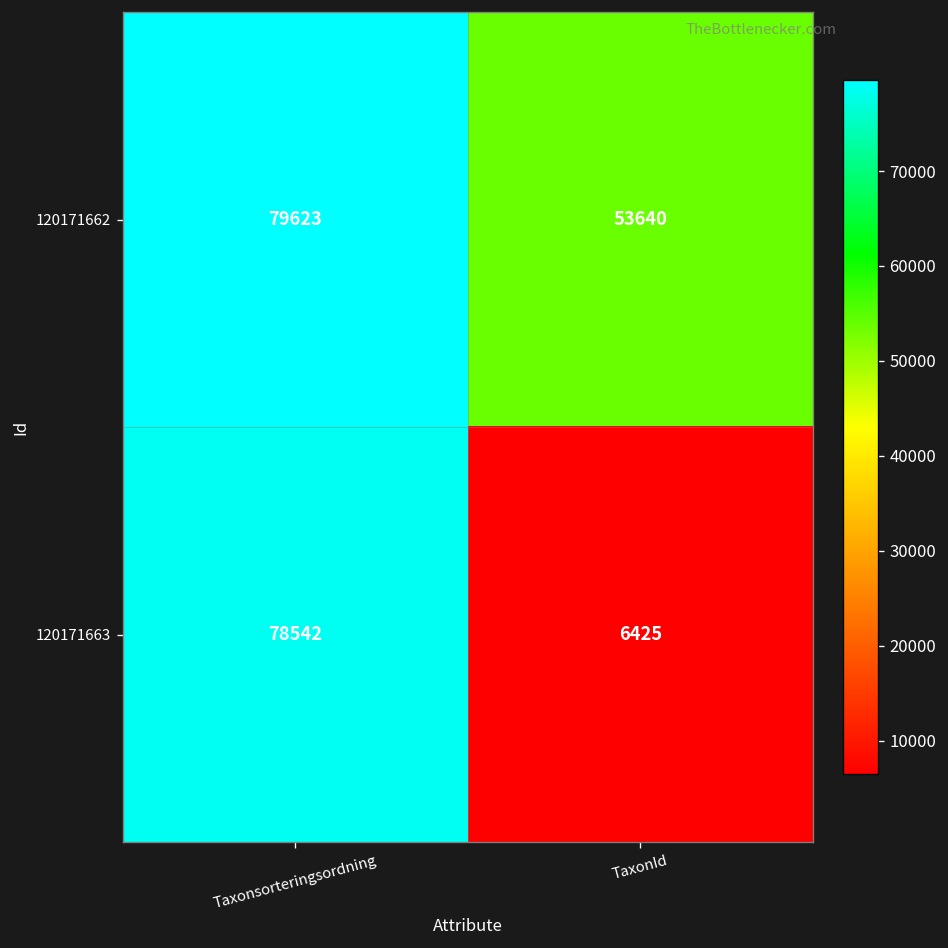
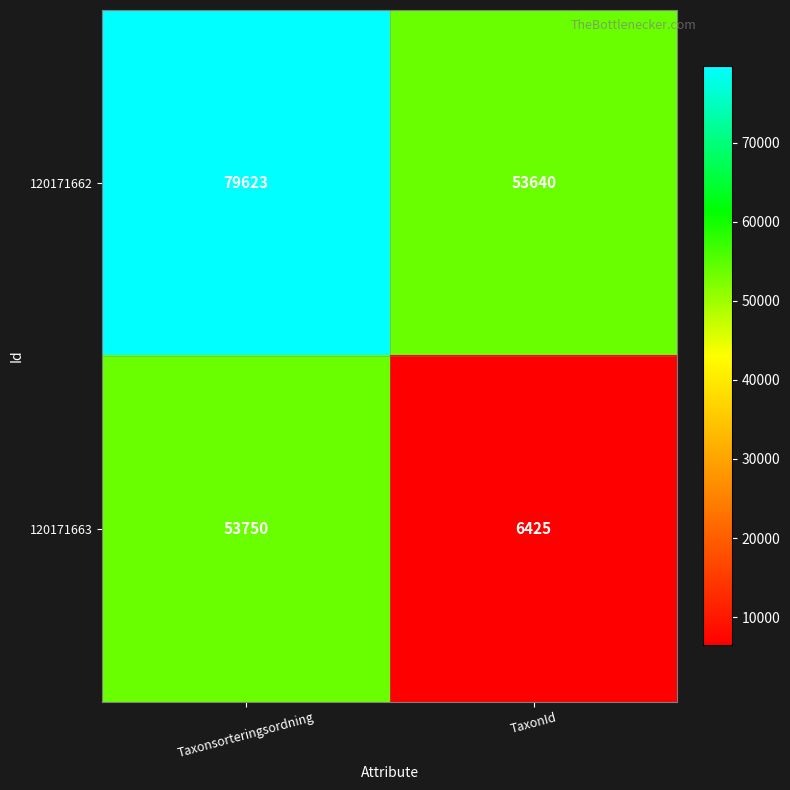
  {
    "120171662": {
      "Taxonsorteringsordning": 79623,
      "TaxonId": 53640
    },
    "120171663": {
-     "Taxonsorteringsordning": 78542,
+     "Taxonsorteringsordning": 53750,
      "TaxonId": 6425
    }
  }
